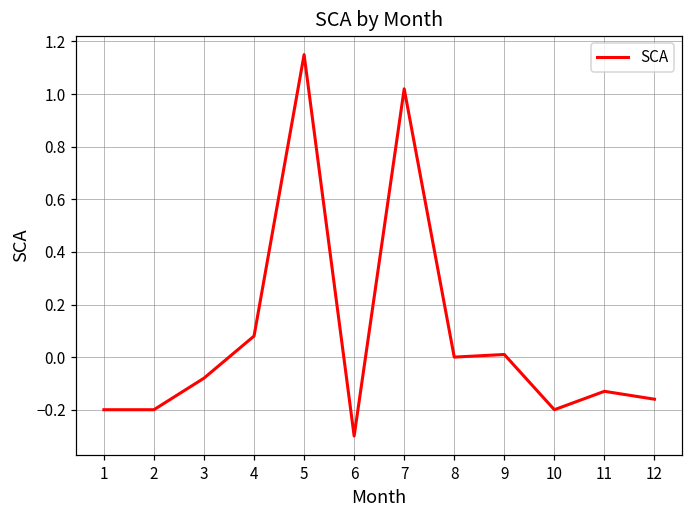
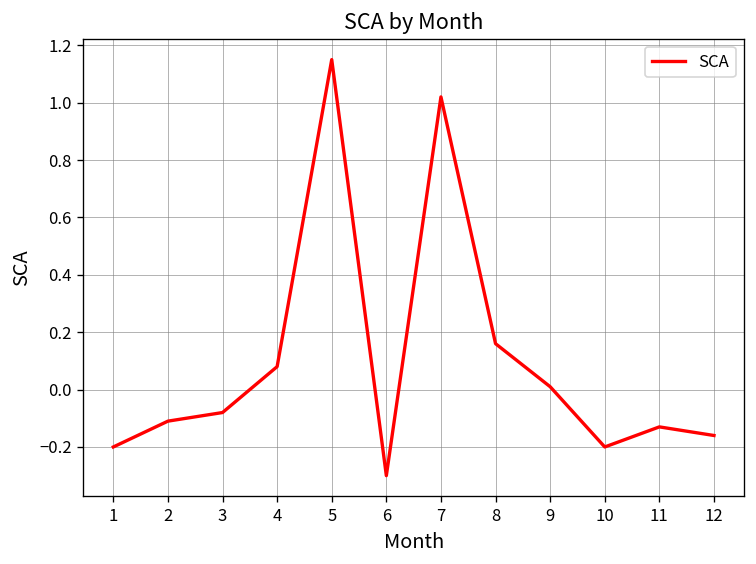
  {
    "1": -0.20,
-   "2": -0.20,
+   "2": -0.11,
    "3": -0.08,
    "4": 0.08,
    "5": 1.15,
    "6": -0.30,
    "7": 1.02,
-   "8": 0.00,
+   "8": 0.16,
    "9": 0.01,
    "10": -0.20,
    "11": -0.13,
    "12": -0.16
  }
